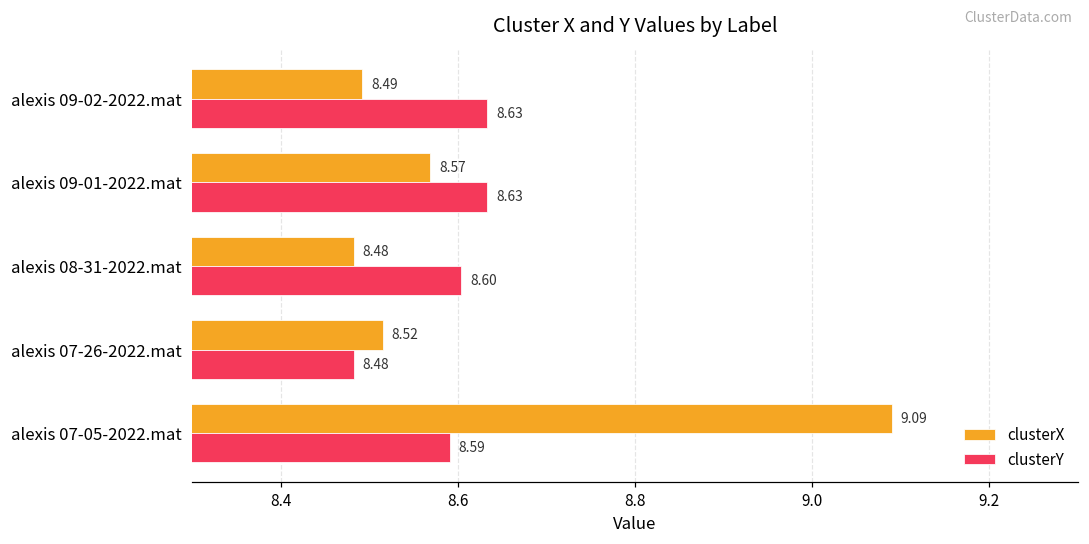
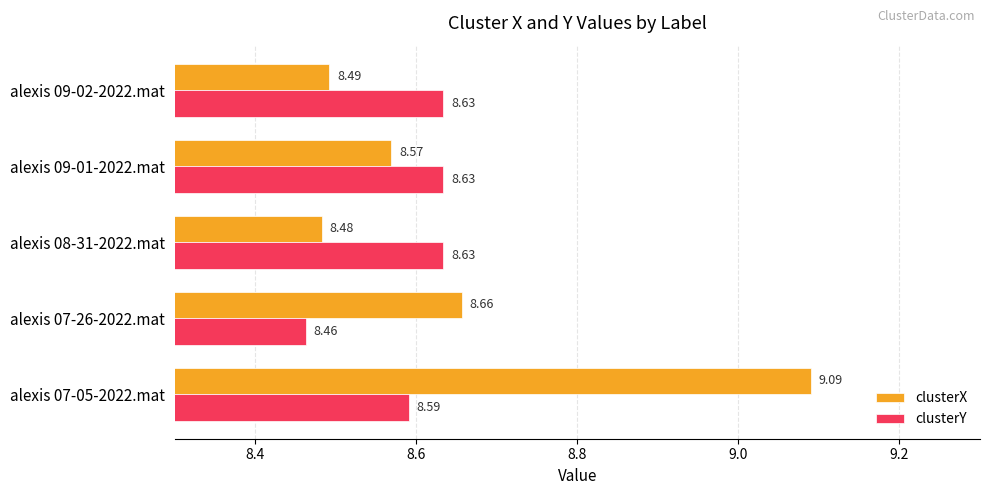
  {
    "clusterX": {
      "alexis 09-02-2022.mat": 8.49,
      "alexis 09-01-2022.mat": 8.57,
      "alexis 08-31-2022.mat": 8.48,
-     "alexis 07-26-2022.mat": 8.52,
+     "alexis 07-26-2022.mat": 8.66,
      "alexis 07-05-2022.mat": 9.09
    },
    "clusterY": {
      "alexis 09-02-2022.mat": 8.63,
      "alexis 09-01-2022.mat": 8.63,
-     "alexis 08-31-2022.mat": 8.60,
-     "alexis 07-26-2022.mat": 8.48,
+     "alexis 08-31-2022.mat": 8.63,
+     "alexis 07-26-2022.mat": 8.46,
      "alexis 07-05-2022.mat": 8.59
    }
  }
